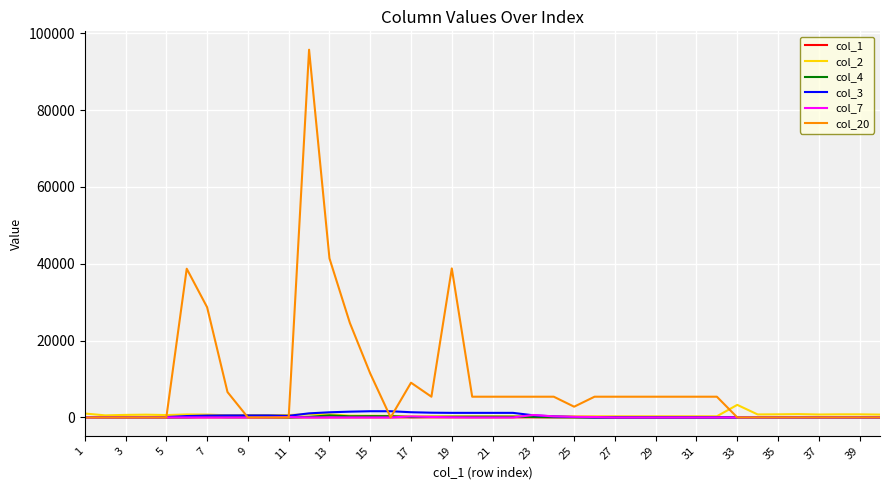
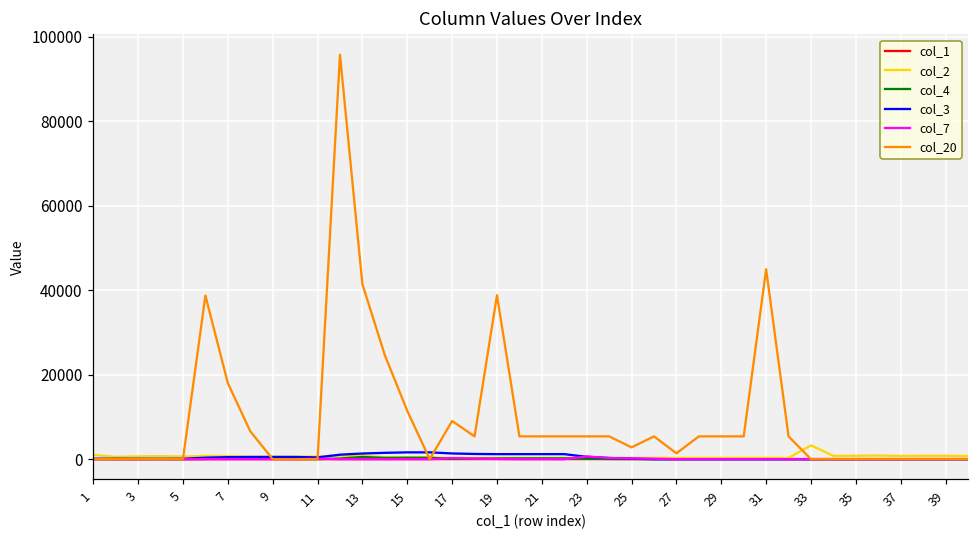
  {
    "col_2": {
      "1": 1000,
      "33": 3000,
      "35": 1000,
      "37": 1000,
      "39": 1000
    },
    "col_3": {
      "15": 2000,
      "17": 1000,
      "19": 1000,
      "21": 1000
    },
    "col_20": {
-     "7": 29000,
+     "7": 18000,
      "13": 41000,
      "15": 11000,
      "17": 9000,
      "19": 39000,
      "21": 5000,
      "23": 5000,
      "25": 3000,
-     "27": 5000,
+     "27": 1000,
      "29": 5000,
-     "31": 5000
+     "31": 45000
    }
  }
